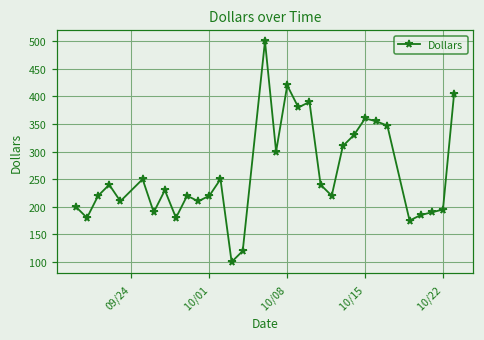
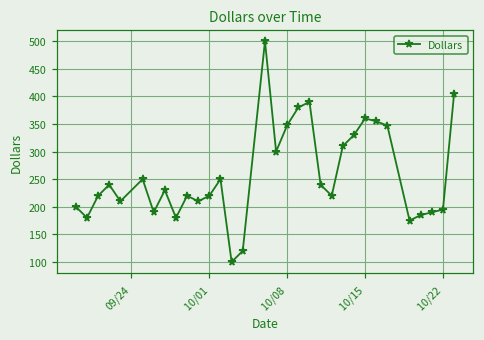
  {
    "10/01": 220,
-   "10/08": 420,
+   "10/08": 350,
    "10/15": 360,
    "10/22": 200
  }
